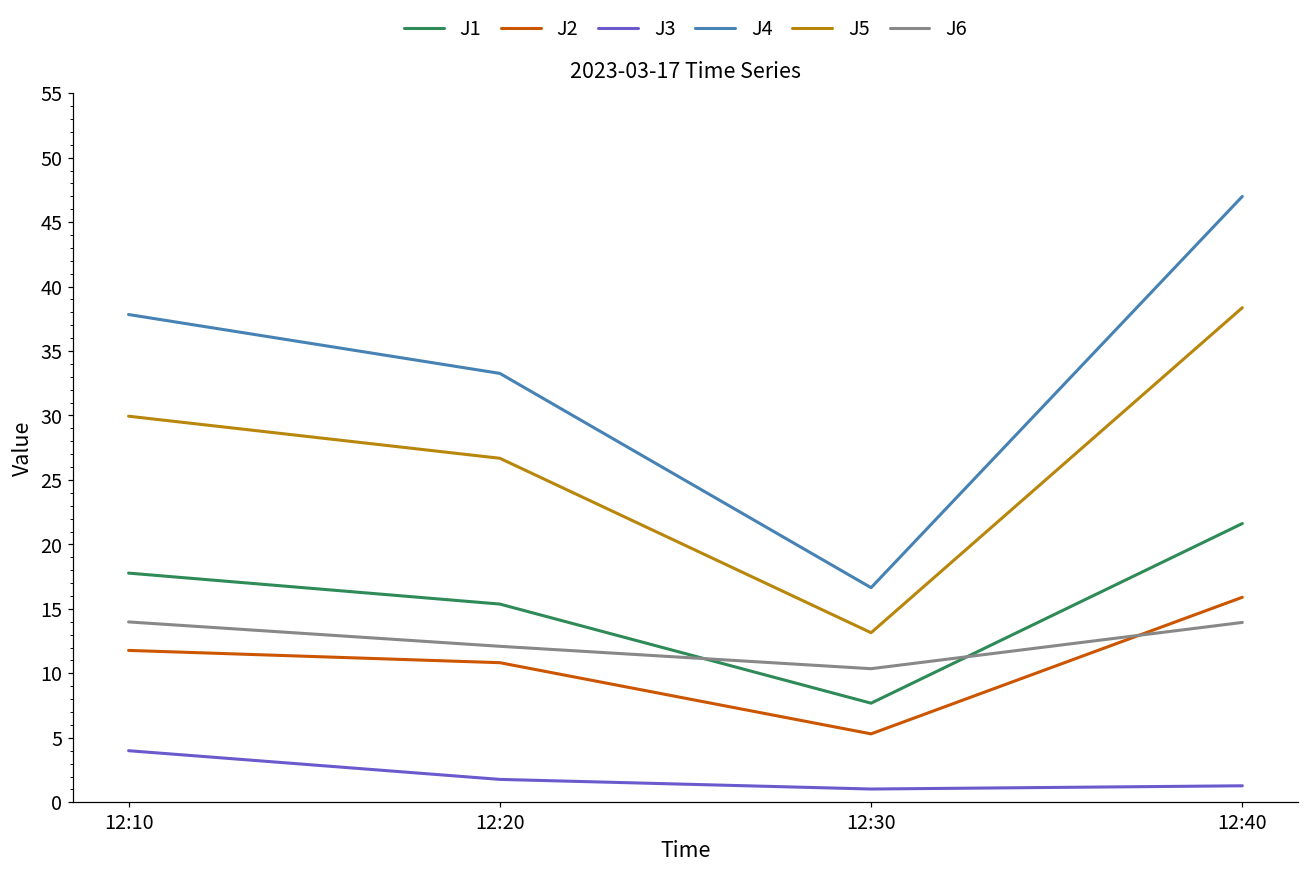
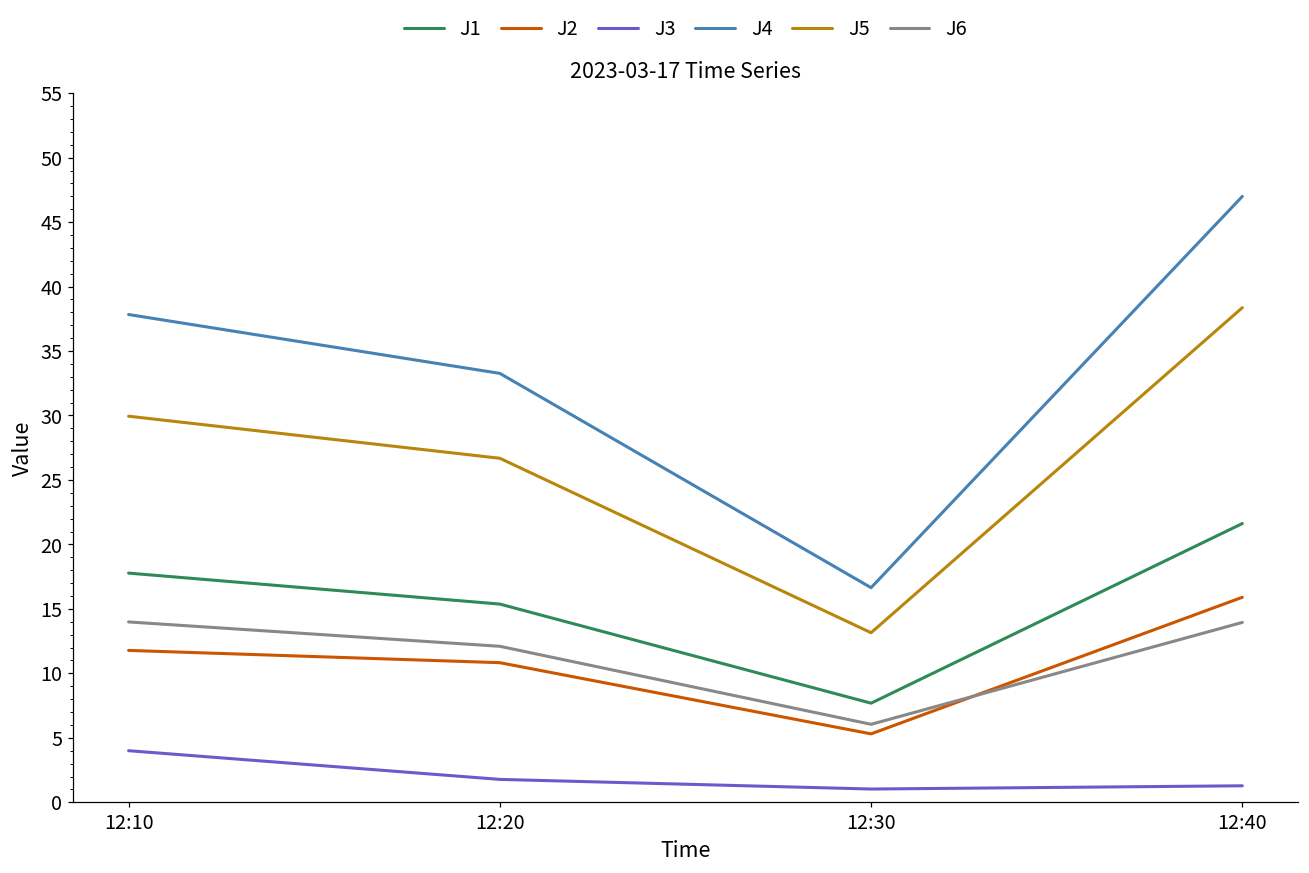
  {
    "J1": {
      "12:10": 17.8,
      "12:20": 15.4,
      "12:30": 7.7,
      "12:40": 21.6
    },
    "J6": {
      "12:10": 14.0,
      "12:20": 12.1,
-     "12:30": 10.4,
+     "12:30": 6.0,
      "12:40": 14.0
    }
  }
